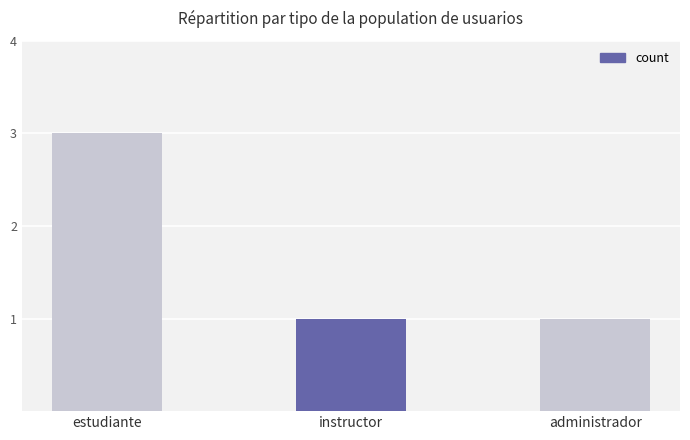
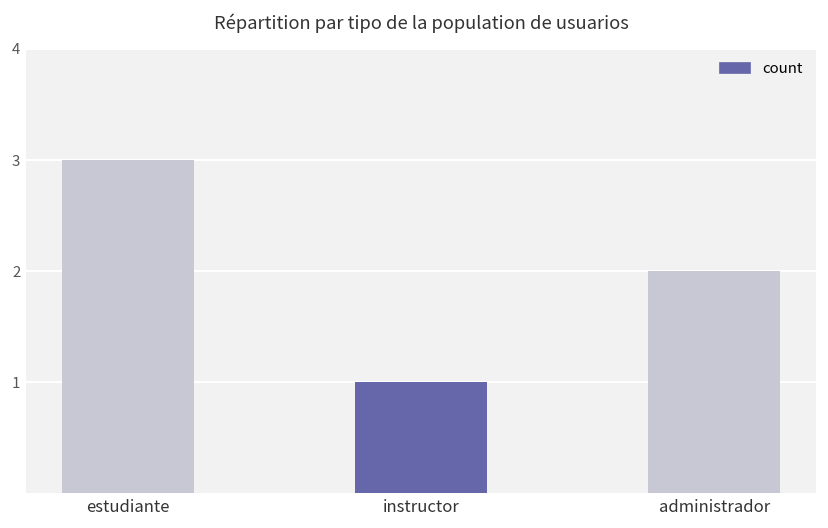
  {
    "estudiante": 3,
    "instructor": 1,
-   "administrador": 1
+   "administrador": 2
  }
